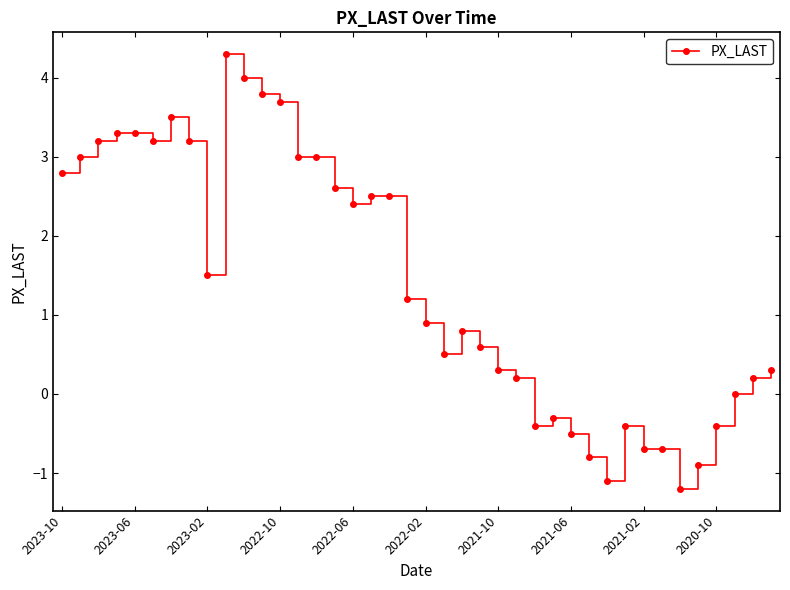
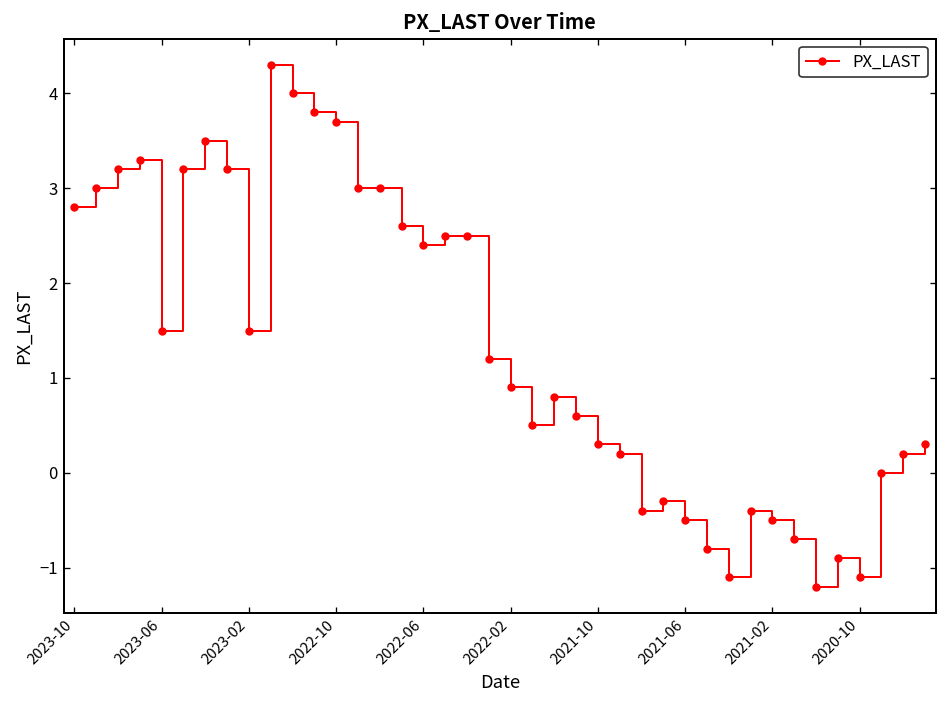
  {
    "2023-10": 2.8,
-   "2023-06": 3.3,
+   "2023-06": 1.5,
    "2023-02": 1.5,
    "2022-10": 3.7,
    "2022-06": 2.4,
    "2022-02": 0.9,
    "2021-10": 0.3,
    "2021-06": -0.5,
-   "2021-02": -0.7,
-   "2020-10": -0.4
+   "2021-02": -0.5,
+   "2020-10": -1.1
  }
